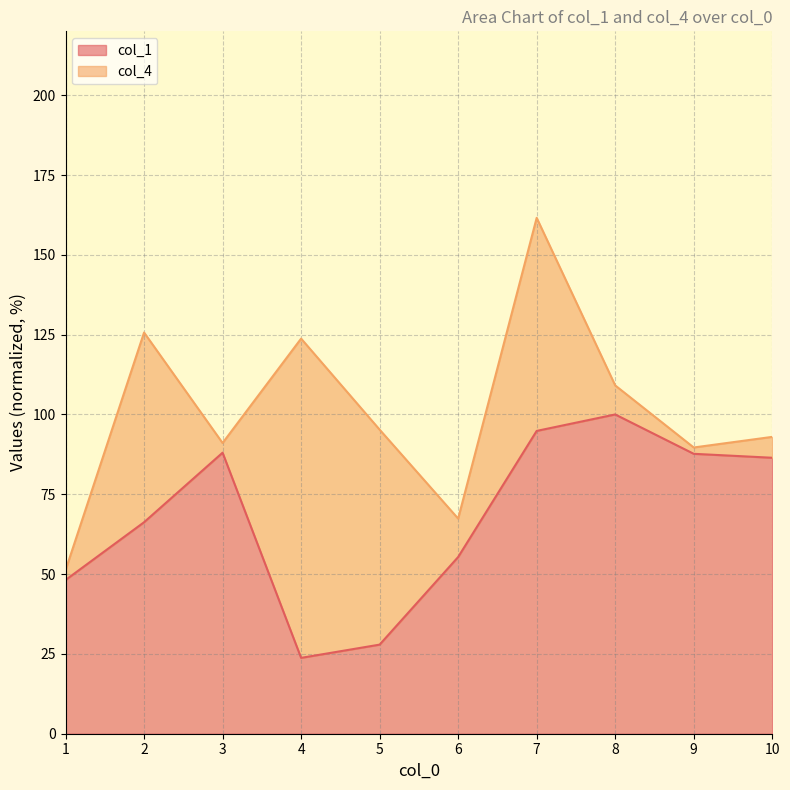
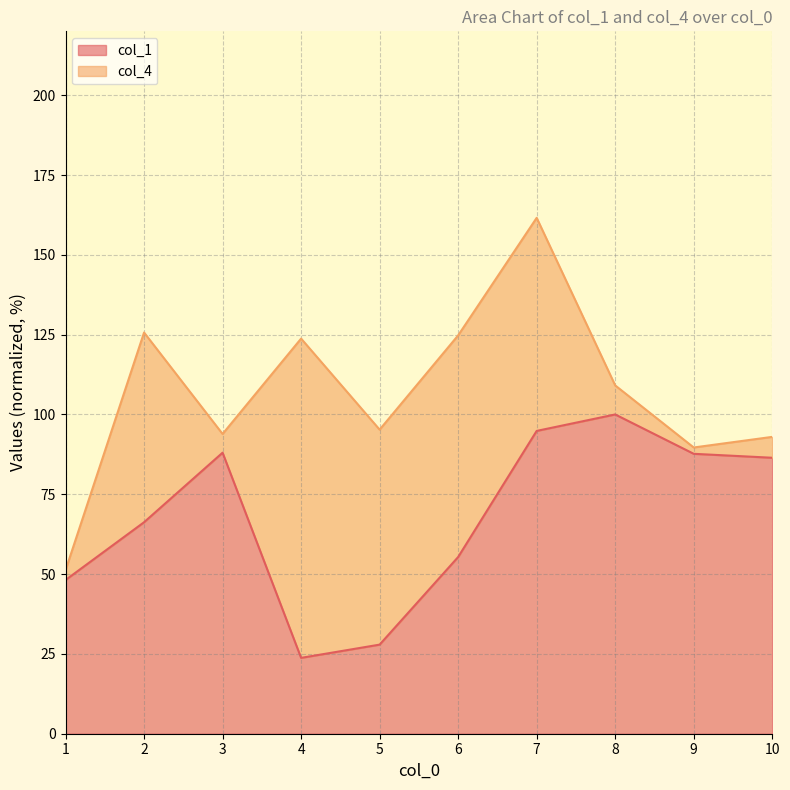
  {
    "col_1": {
      "1": 48,
      "2": 66,
      "3": 88,
      "4": 24,
      "5": 28,
      "6": 55,
      "7": 95,
      "8": 100,
      "9": 88,
      "10": 86
    },
    "col_4": {
      "1": 3,
      "2": 59,
-     "3": 3,
+     "3": 6,
      "4": 100,
      "5": 67,
-     "6": 12,
+     "6": 69,
      "7": 67,
      "8": 9,
      "9": 2,
      "10": 7
    }
  }
